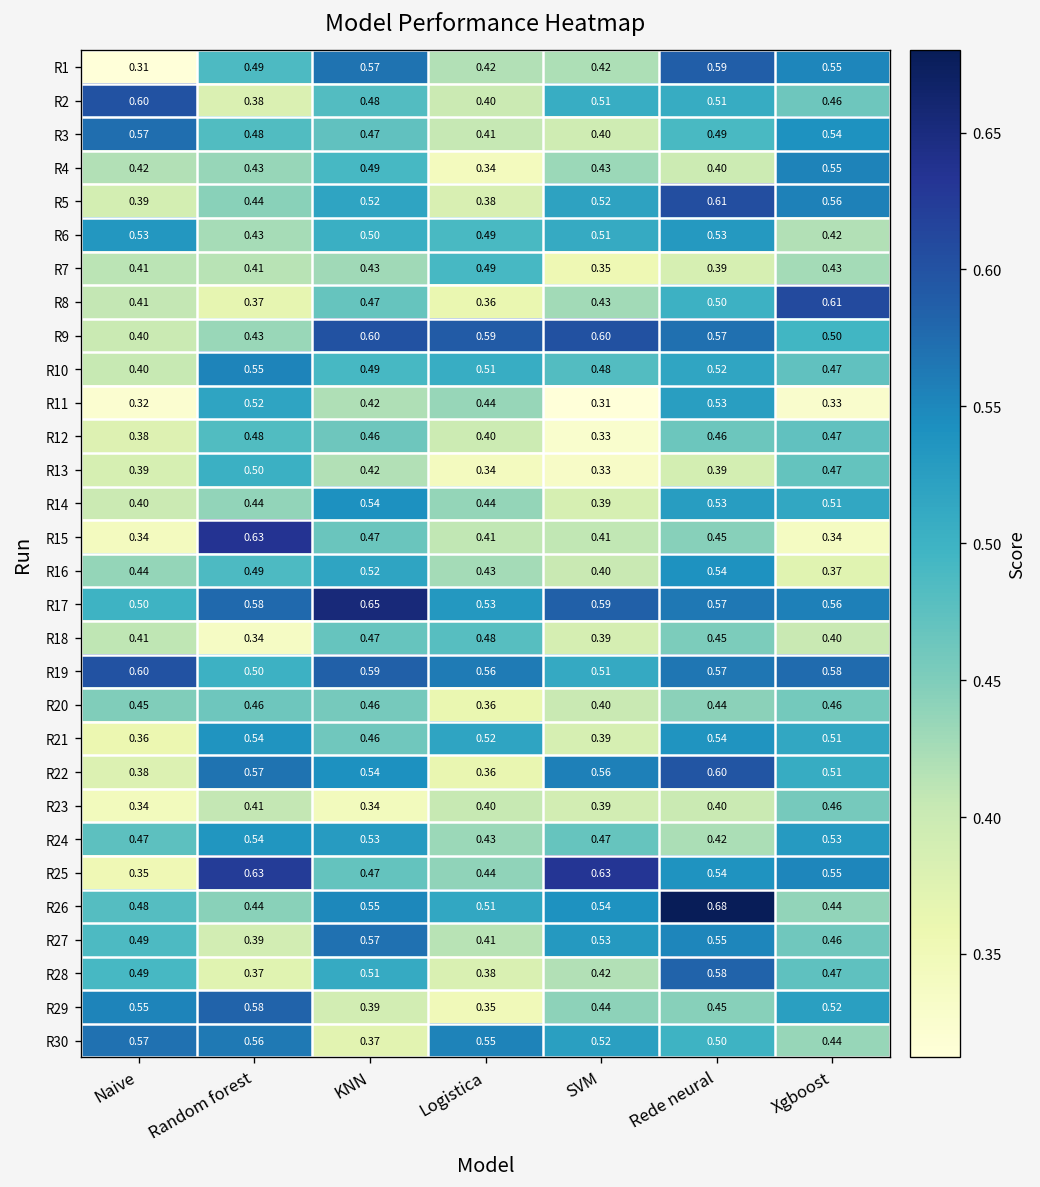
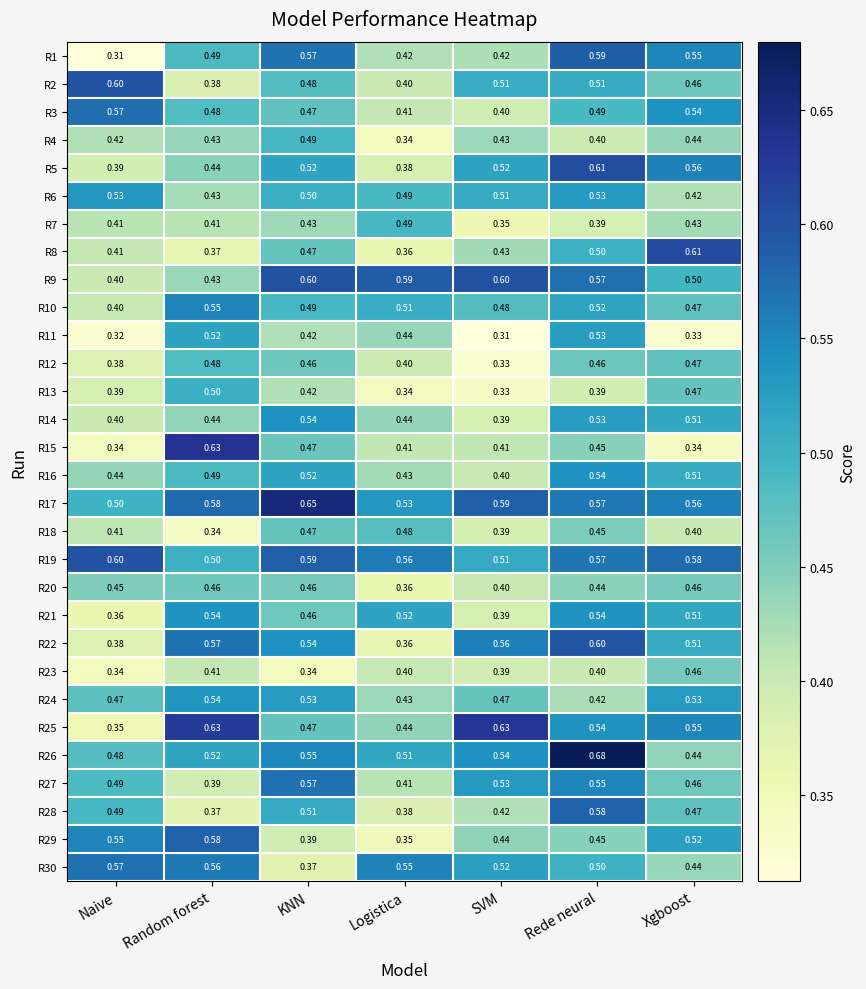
  {
    "R4": {
      "Naive": 0.42,
      "Random forest": 0.43,
      "KNN": 0.49,
      "Logistica": 0.34,
      "SVM": 0.43,
      "Rede neural": 0.40,
-     "Xgboost": 0.55
+     "Xgboost": 0.44
    },
    "R16": {
      "Naive": 0.44,
      "Random forest": 0.49,
      "KNN": 0.52,
      "Logistica": 0.43,
      "SVM": 0.40,
      "Rede neural": 0.54,
-     "Xgboost": 0.37
+     "Xgboost": 0.51
    },
    "R26": {
      "Naive": 0.48,
-     "Random forest": 0.44,
+     "Random forest": 0.52,
      "KNN": 0.55,
      "Logistica": 0.51,
      "SVM": 0.54,
      "Rede neural": 0.68,
      "Xgboost": 0.44
    }
  }
